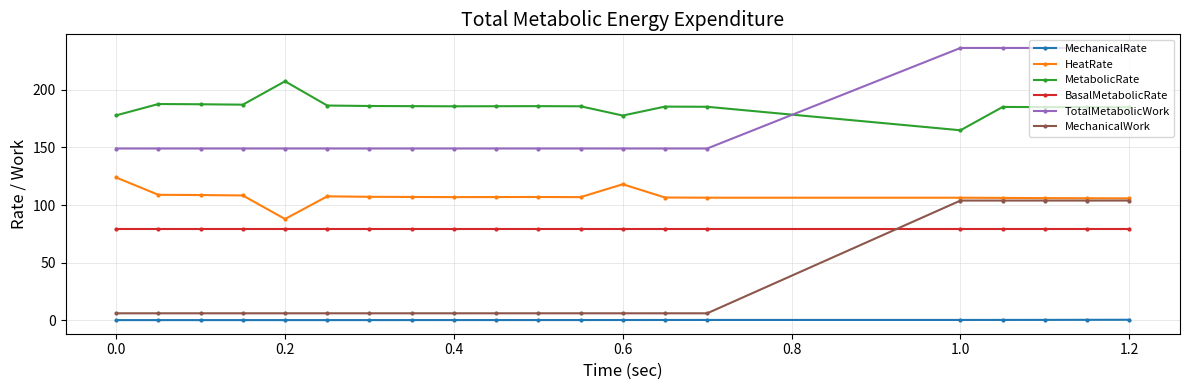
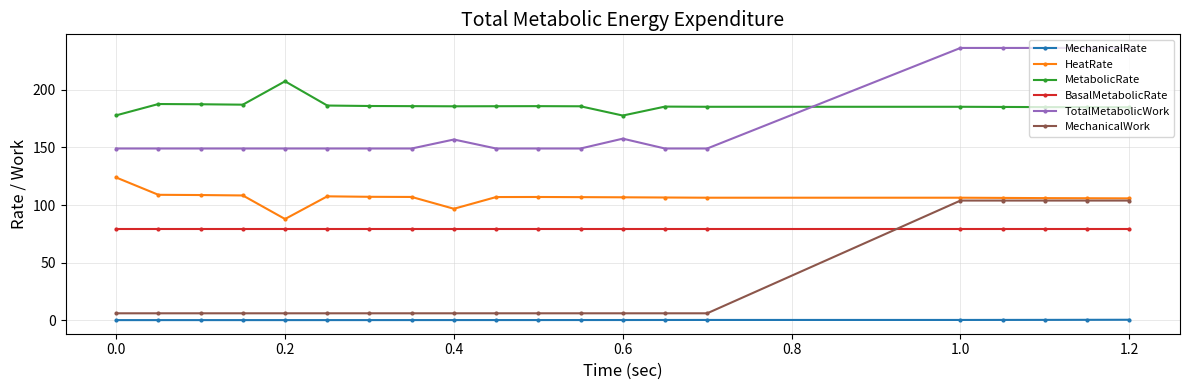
  {
    "MechanicalRate": {
      "0.0": 0,
      "0.2": 0,
      "0.4": 0,
      "0.6": 0,
      "1.0": 0,
      "1.2": 0
    },
    "HeatRate": {
      "0.0": 124,
      "0.2": 88,
-     "0.4": 107,
-     "0.6": 118,
+     "0.4": 97,
+     "0.6": 107,
      "1.0": 106
    },
    "MetabolicRate": {
      "0.0": 178,
      "0.2": 207,
      "0.4": 186,
      "0.6": 178,
-     "1.0": 165
+     "1.0": 185
    },
    "BasalMetabolicRate": {
      "0.0": 79,
      "0.2": 79,
      "0.4": 79,
      "0.6": 79,
      "1.0": 79,
      "1.2": 79
    },
    "TotalMetabolicWork": {
      "0.0": 149,
      "0.2": 149,
-     "0.4": 149,
-     "0.6": 149,
+     "0.4": 157,
+     "0.6": 158,
      "1.0": 236
    },
    "MechanicalWork": {
      "0.0": 6,
      "0.2": 6,
      "0.4": 6,
      "0.6": 6,
      "1.0": 104
    }
  }
